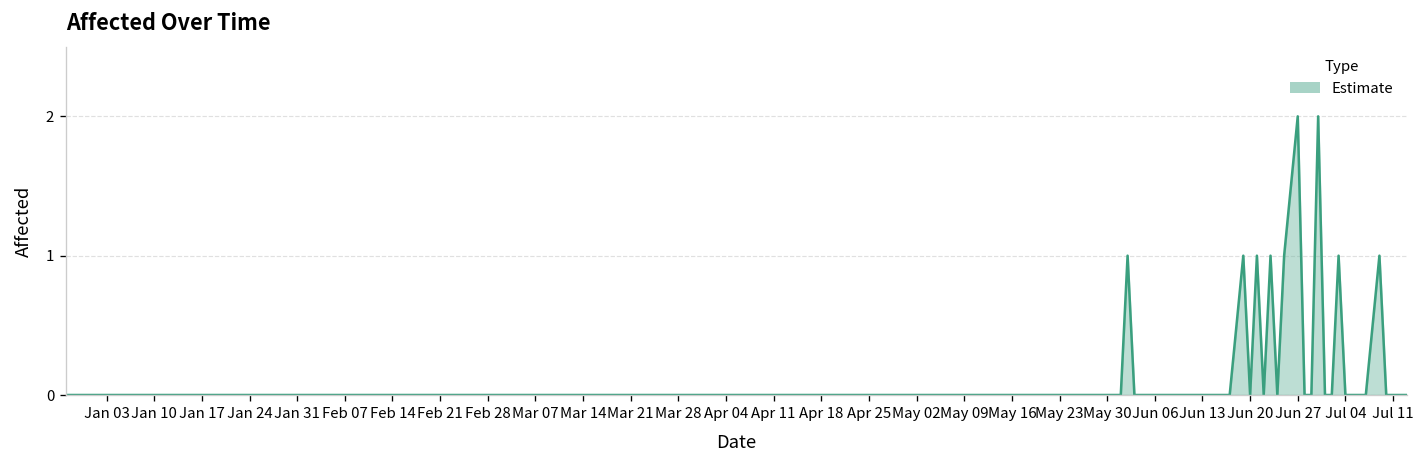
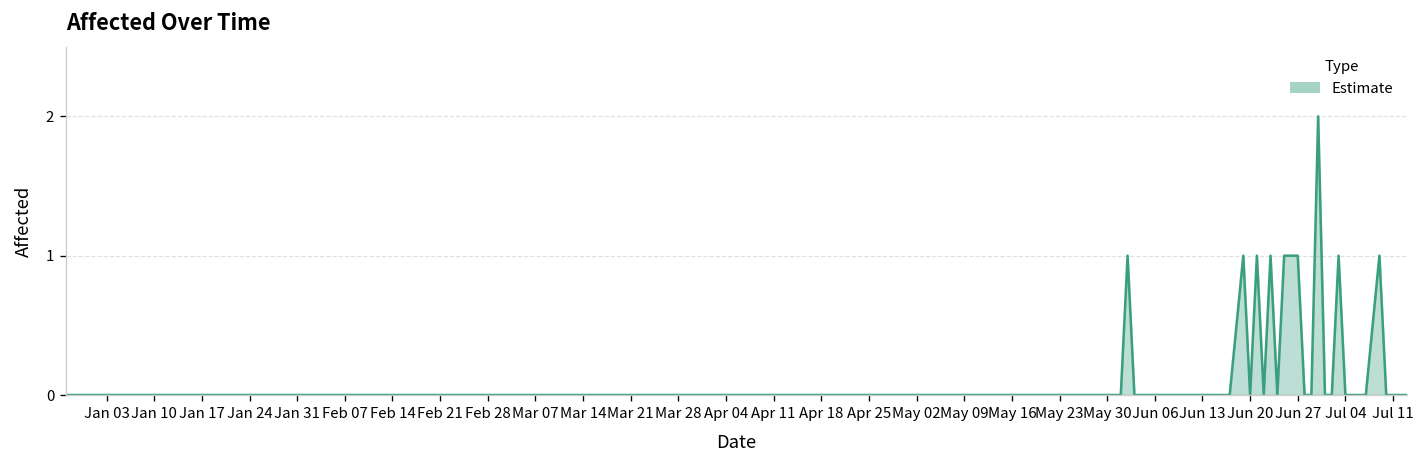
  {
    "Jun 06": 0,
    "Jun 13": 0,
    "Jun 20": 0,
-   "Jun 27": 2,
+   "Jun 27": 1,
    "Jul 04": 0,
    "Jul 11": 0
  }
